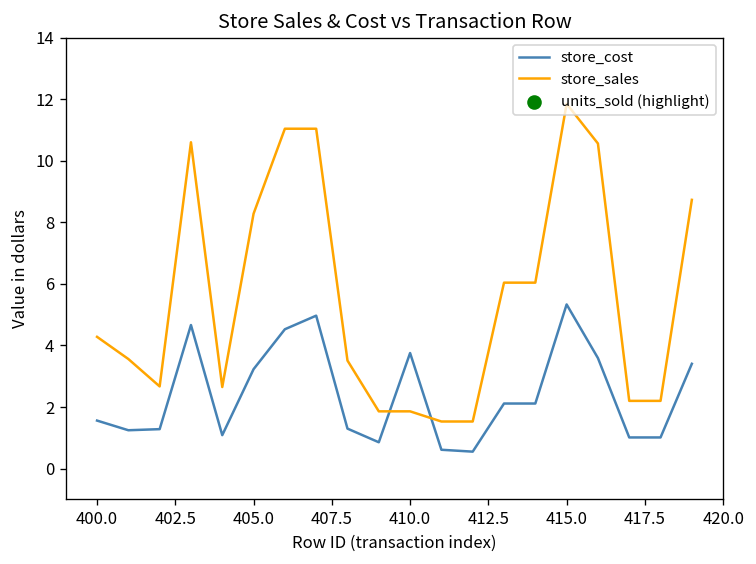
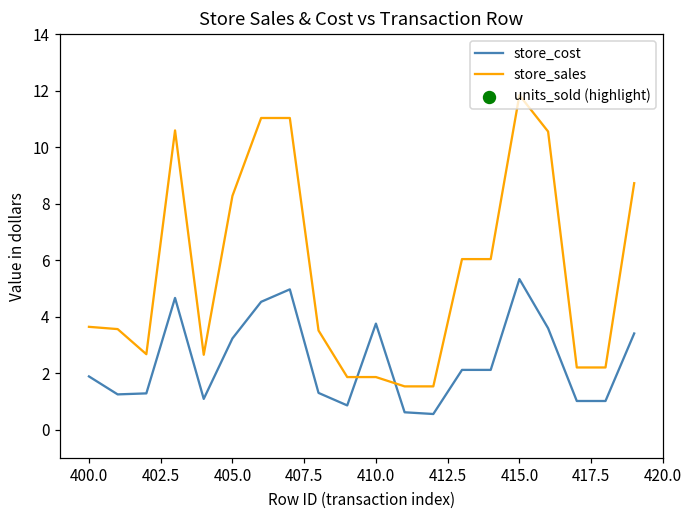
  {
    "store_cost": {
-     "400.0": 1.6,
+     "400.0": 1.9,
      "405.0": 3.2,
      "410.0": 3.8,
      "415.0": 5.3
    },
    "store_sales": {
-     "400.0": 4.3,
+     "400.0": 3.6,
      "405.0": 8.3,
      "410.0": 1.9
    }
  }
